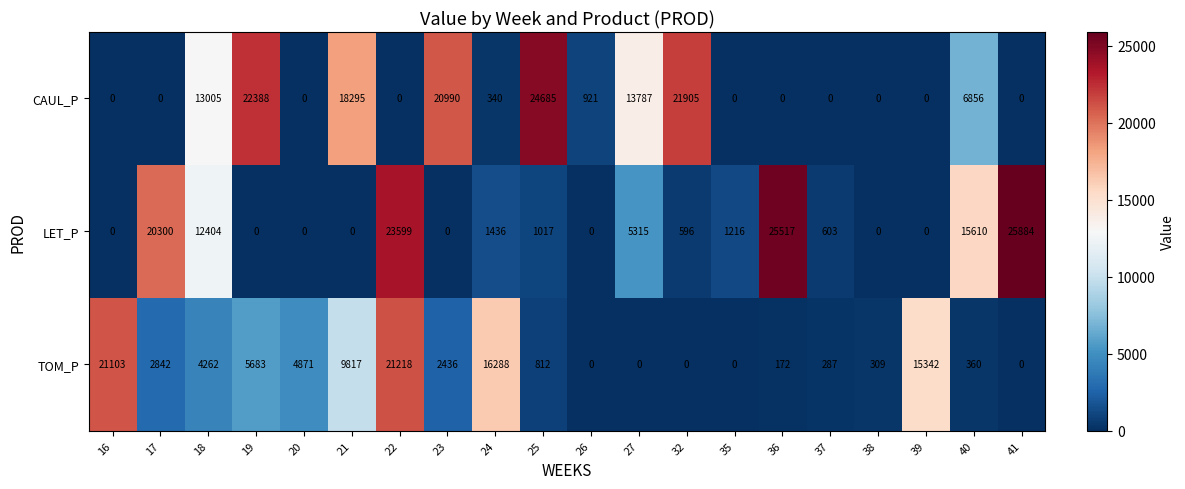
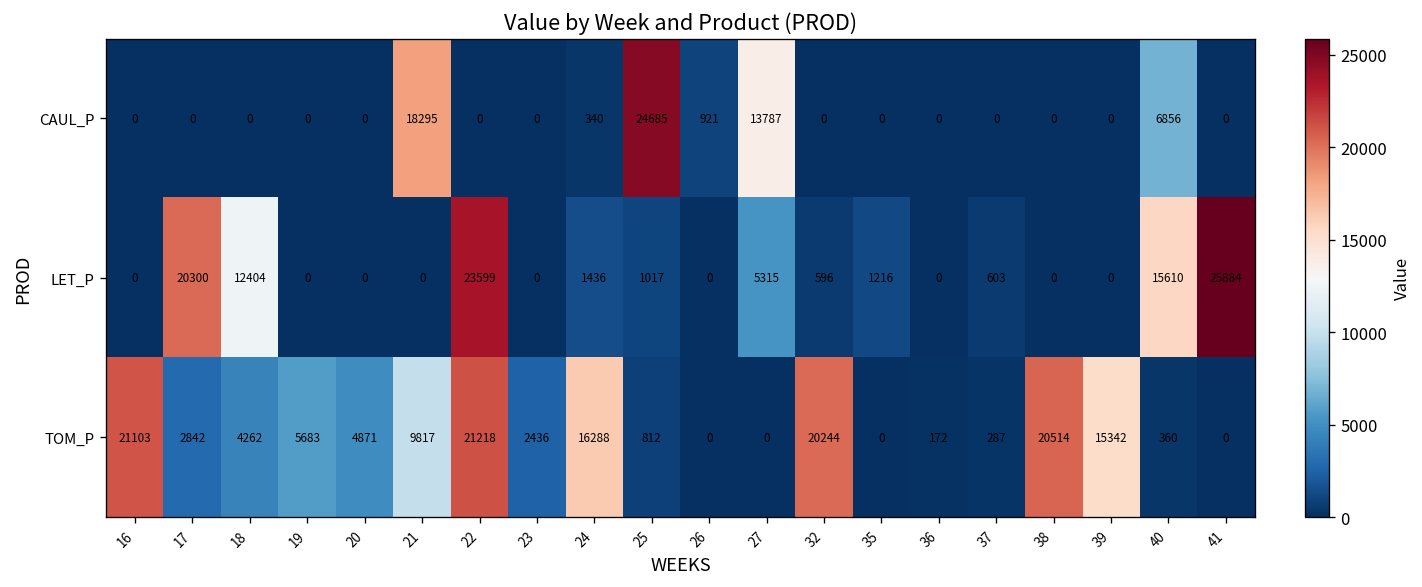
  {
    "CAUL_P": {
      "16": 0,
      "17": 0,
-     "18": 13005,
-     "19": 22388,
+     "18": 0,
+     "19": 0,
      "20": 0,
      "21": 18295,
      "22": 0,
-     "23": 20990,
+     "23": 0,
      "24": 340,
      "25": 24685,
      "26": 921,
      "27": 13787,
-     "32": 21905,
+     "32": 0,
      "35": 0,
      "36": 0,
      "37": 0,
      "38": 0,
      "39": 0,
      "40": 6856,
      "41": 0
    },
    "LET_P": {
      "16": 0,
      "17": 20300,
      "18": 12404,
      "19": 0,
      "20": 0,
      "21": 0,
      "22": 23599,
      "23": 0,
      "24": 1436,
      "25": 1017,
      "26": 0,
      "27": 5315,
      "32": 596,
      "35": 1216,
-     "36": 25517,
+     "36": 0,
      "37": 603,
      "38": 0,
      "39": 0,
      "40": 15610,
      "41": 25884
    },
    "TOM_P": {
      "16": 21103,
      "17": 2842,
      "18": 4262,
      "19": 5683,
      "20": 4871,
      "21": 9817,
      "22": 21218,
      "23": 2436,
      "24": 16288,
      "25": 812,
      "26": 0,
      "27": 0,
-     "32": 0,
+     "32": 20244,
      "35": 0,
      "36": 172,
      "37": 287,
-     "38": 309,
+     "38": 20514,
      "39": 15342,
      "40": 360,
      "41": 0
    }
  }
